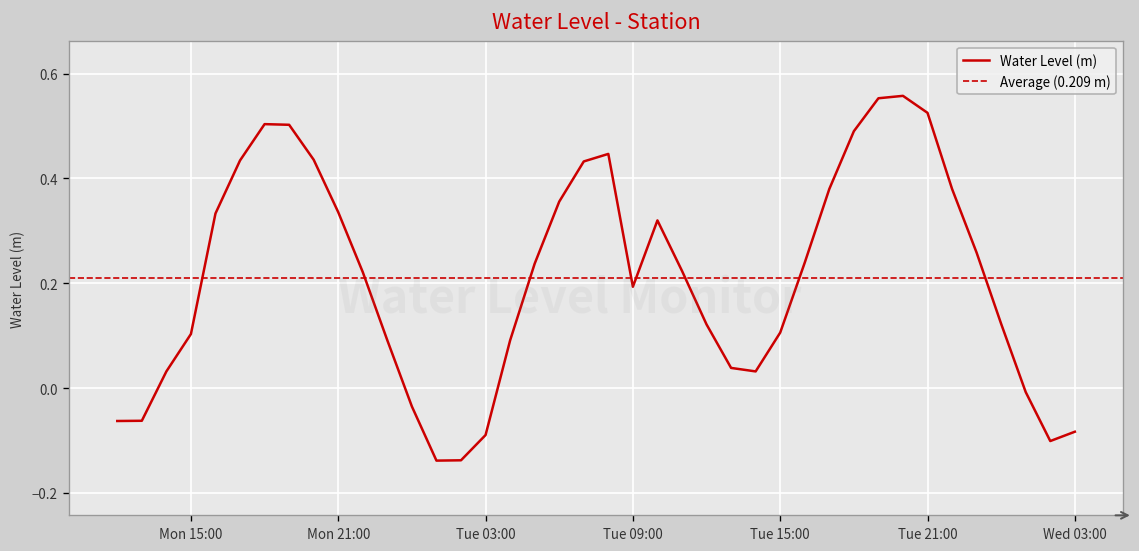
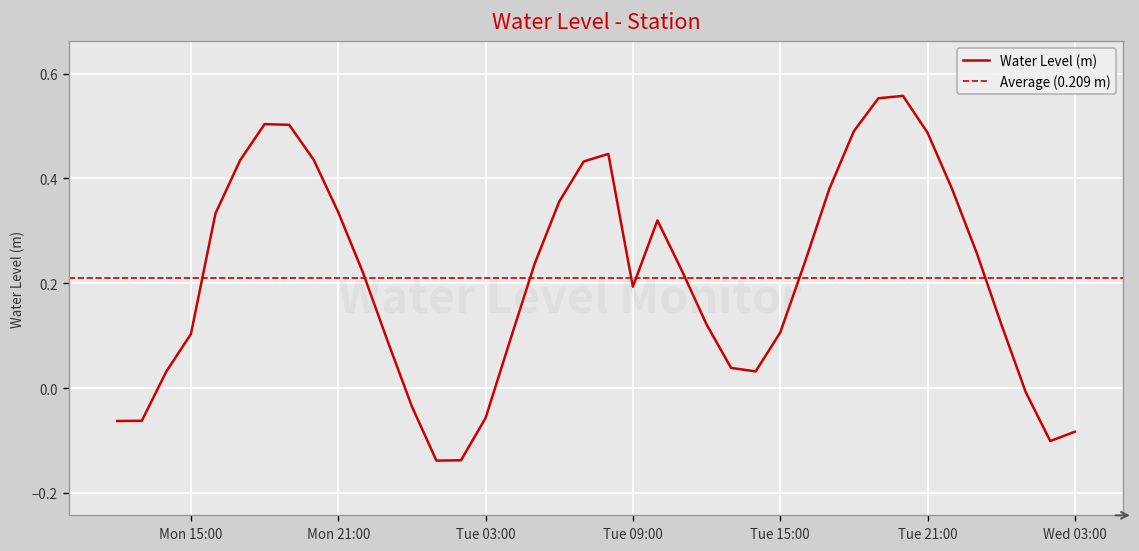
  {
    "Mon 15:00": 0.10,
    "Mon 21:00": 0.34,
-   "Tue 03:00": -0.09,
+   "Tue 03:00": -0.06,
    "Tue 09:00": 0.19,
    "Tue 15:00": 0.11,
-   "Tue 21:00": 0.52,
+   "Tue 21:00": 0.49,
    "Wed 03:00": -0.08
  }
